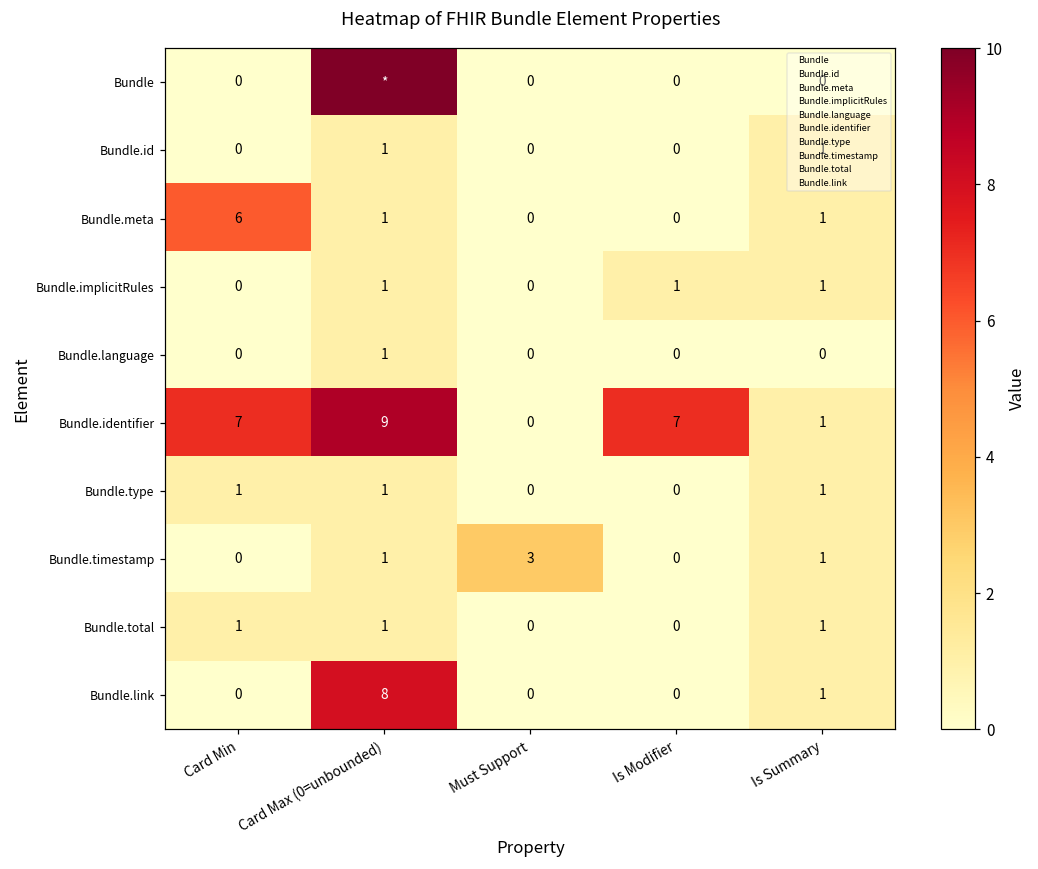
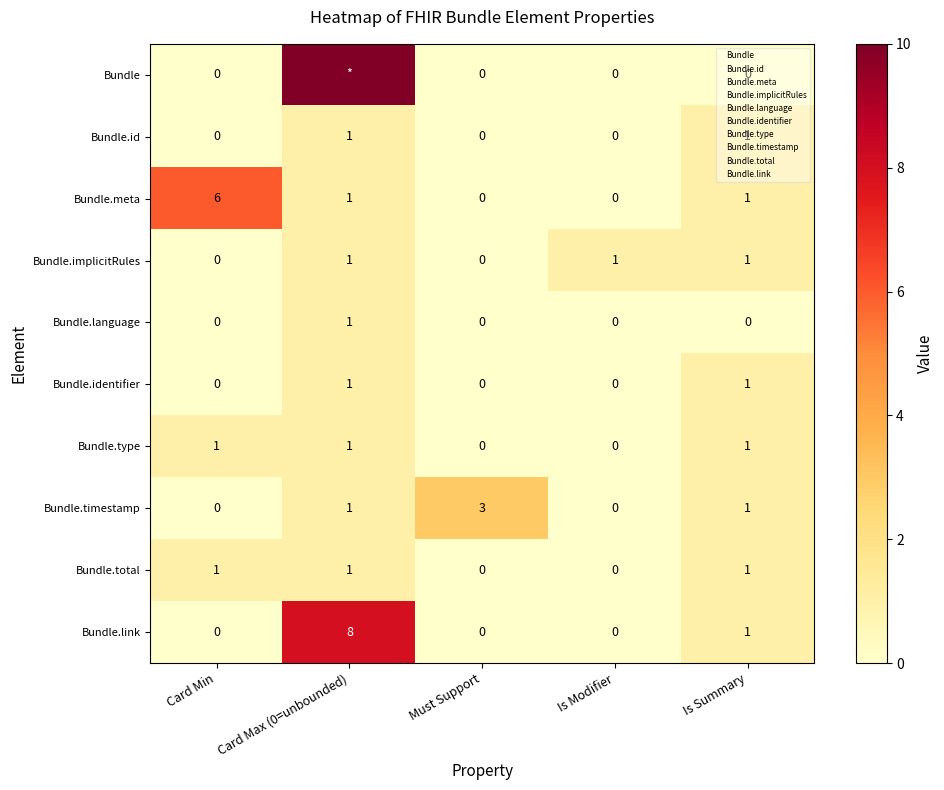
  {
    "Bundle": {
      "Card Min": 0,
      "Must Support": 0,
      "Is Modifier": 0
    },
    "Bundle.id": {
      "Card Min": 0,
      "Card Max (0=unbounded)": 1,
      "Must Support": 0,
      "Is Modifier": 0
    },
    "Bundle.meta": {
      "Card Min": 6,
      "Card Max (0=unbounded)": 1,
      "Must Support": 0,
      "Is Modifier": 0,
      "Is Summary": 1
    },
    "Bundle.implicitRules": {
      "Card Min": 0,
      "Card Max (0=unbounded)": 1,
      "Must Support": 0,
      "Is Modifier": 1,
      "Is Summary": 1
    },
    "Bundle.language": {
      "Card Min": 0,
      "Card Max (0=unbounded)": 1,
      "Must Support": 0,
      "Is Modifier": 0,
      "Is Summary": 0
    },
    "Bundle.identifier": {
-     "Card Min": 7,
-     "Card Max (0=unbounded)": 9,
+     "Card Min": 0,
+     "Card Max (0=unbounded)": 1,
      "Must Support": 0,
-     "Is Modifier": 7,
+     "Is Modifier": 0,
      "Is Summary": 1
    },
    "Bundle.type": {
      "Card Min": 1,
      "Card Max (0=unbounded)": 1,
      "Must Support": 0,
      "Is Modifier": 0,
      "Is Summary": 1
    },
    "Bundle.timestamp": {
      "Card Min": 0,
      "Card Max (0=unbounded)": 1,
      "Must Support": 3,
      "Is Modifier": 0,
      "Is Summary": 1
    },
    "Bundle.total": {
      "Card Min": 1,
      "Card Max (0=unbounded)": 1,
      "Must Support": 0,
      "Is Modifier": 0,
      "Is Summary": 1
    },
    "Bundle.link": {
      "Card Min": 0,
      "Card Max (0=unbounded)": 8,
      "Must Support": 0,
      "Is Modifier": 0,
      "Is Summary": 1
    }
  }
